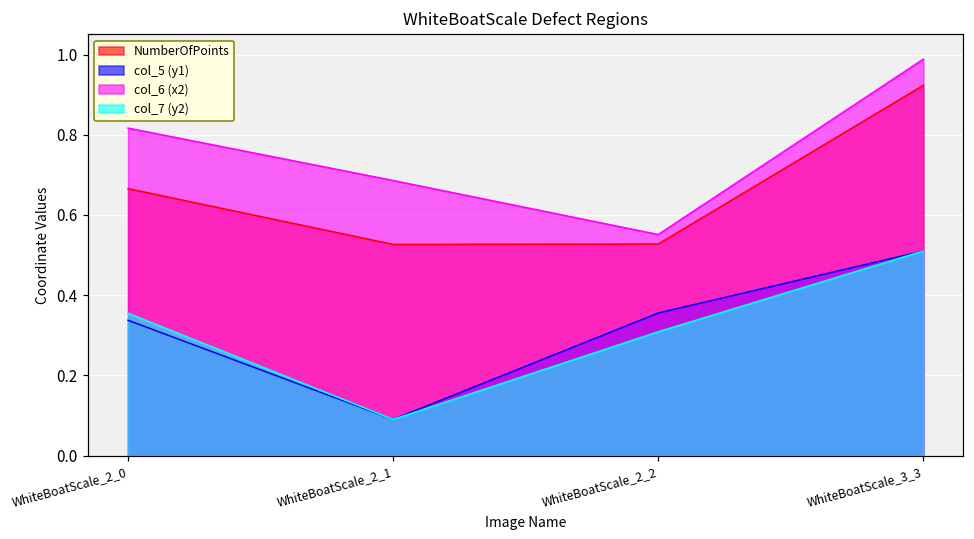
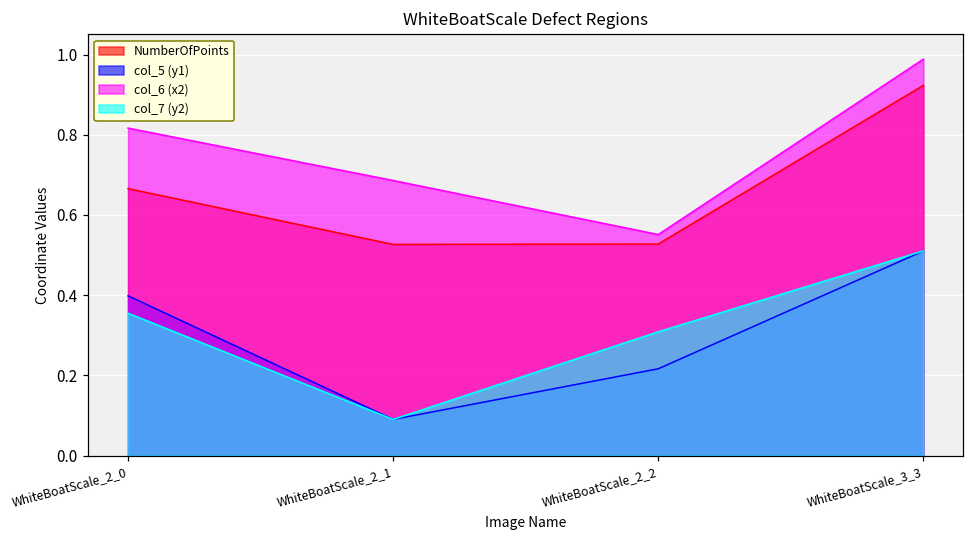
  {
    "NumberOfPoints": {
      "WhiteBoatScale_2_0": 0.67,
      "WhiteBoatScale_2_1": 0.53,
      "WhiteBoatScale_2_2": 0.53,
      "WhiteBoatScale_3_3": 0.92
    },
    "col_5 (y1)": {
-     "WhiteBoatScale_2_0": 0.34,
-     "WhiteBoatScale_2_2": 0.36
+     "WhiteBoatScale_2_0": 0.40,
+     "WhiteBoatScale_2_2": 0.22
    },
    "col_6 (x2)": {
      "WhiteBoatScale_2_0": 0.82,
      "WhiteBoatScale_2_1": 0.69,
      "WhiteBoatScale_2_2": 0.55,
      "WhiteBoatScale_3_3": 0.99
    },
    "col_7 (y2)": {
      "WhiteBoatScale_2_0": 0.36,
      "WhiteBoatScale_2_2": 0.31
    }
  }
